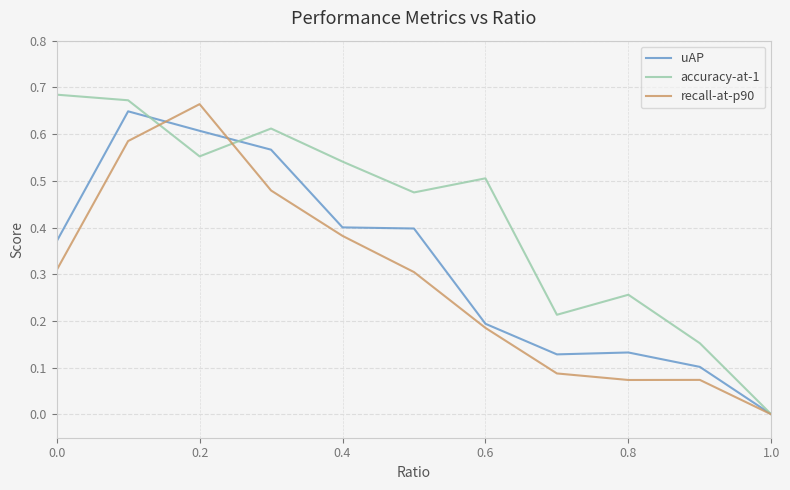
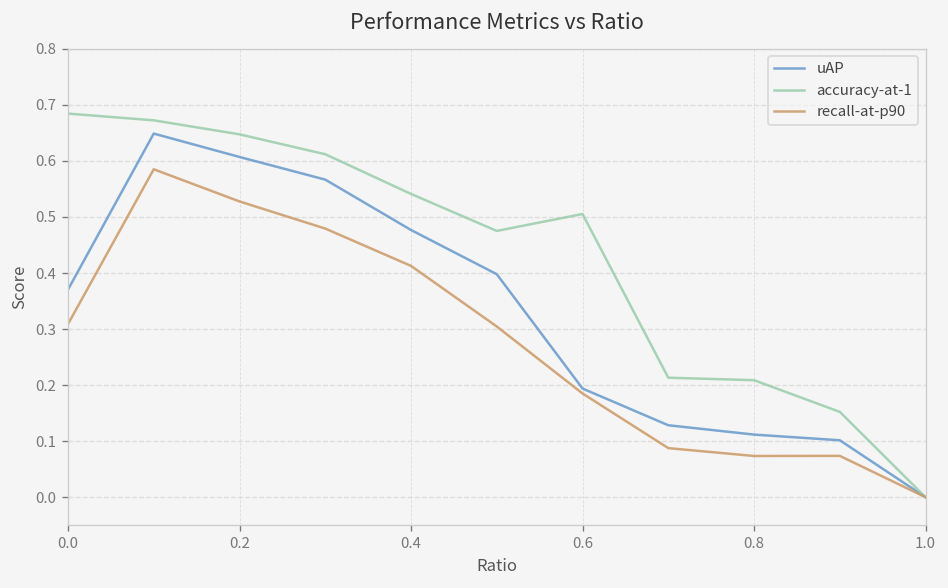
  {
    "uAP": {
      "0.0": 0.37,
      "0.2": 0.61,
-     "0.4": 0.40,
+     "0.4": 0.48,
      "0.6": 0.19,
-     "0.8": 0.13
+     "0.8": 0.11
    },
    "accuracy-at-1": {
      "0.0": 0.68,
-     "0.2": 0.55,
+     "0.2": 0.65,
      "0.4": 0.54,
      "0.6": 0.51,
-     "0.8": 0.26
+     "0.8": 0.21
    },
    "recall-at-p90": {
      "0.0": 0.31,
-     "0.2": 0.66,
-     "0.4": 0.38,
+     "0.2": 0.53,
+     "0.4": 0.41,
      "0.6": 0.19,
      "0.8": 0.07
    }
  }
